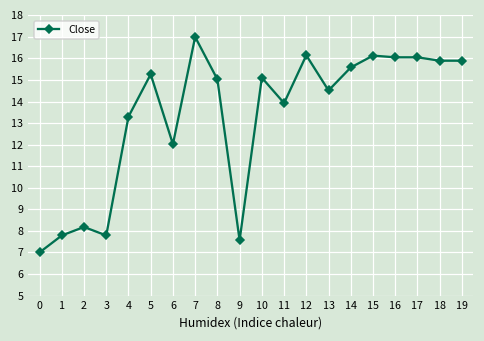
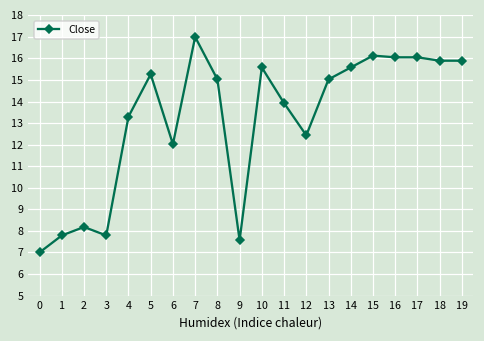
  {
    "0": 7.0,
    "1": 7.8,
    "2": 8.2,
    "3": 7.8,
    "4": 13.3,
    "5": 15.3,
    "6": 12.0,
    "7": 17.0,
    "8": 15.0,
    "9": 7.6,
-   "10": 15.1,
+   "10": 15.6,
    "11": 13.9,
-   "12": 16.1,
-   "13": 14.5,
+   "12": 12.4,
+   "13": 15.0,
    "14": 15.6,
    "15": 16.1,
    "16": 16.1,
    "17": 16.1,
    "18": 15.9,
    "19": 15.9
  }
